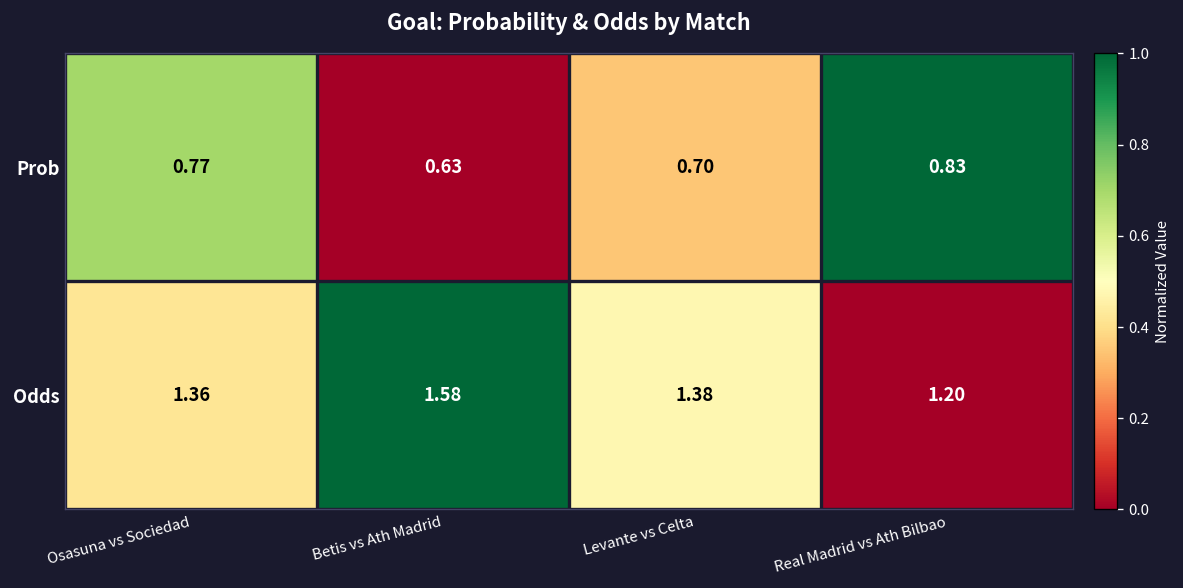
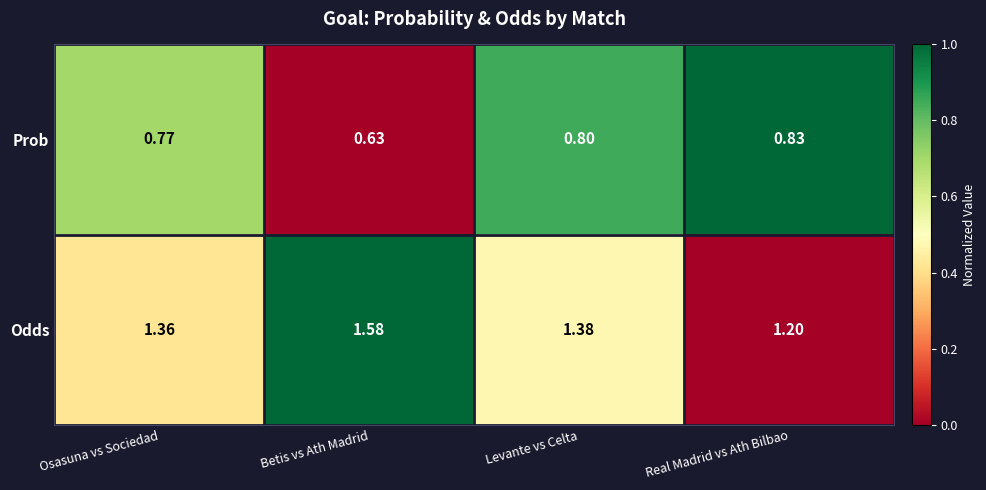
  {
    "Prob": {
      "Osasuna vs Sociedad": 0.77,
      "Betis vs Ath Madrid": 0.63,
-     "Levante vs Celta": 0.70,
+     "Levante vs Celta": 0.80,
      "Real Madrid vs Ath Bilbao": 0.83
    },
    "Odds": {
      "Osasuna vs Sociedad": 1.36,
      "Betis vs Ath Madrid": 1.58,
      "Levante vs Celta": 1.38,
      "Real Madrid vs Ath Bilbao": 1.20
    }
  }
